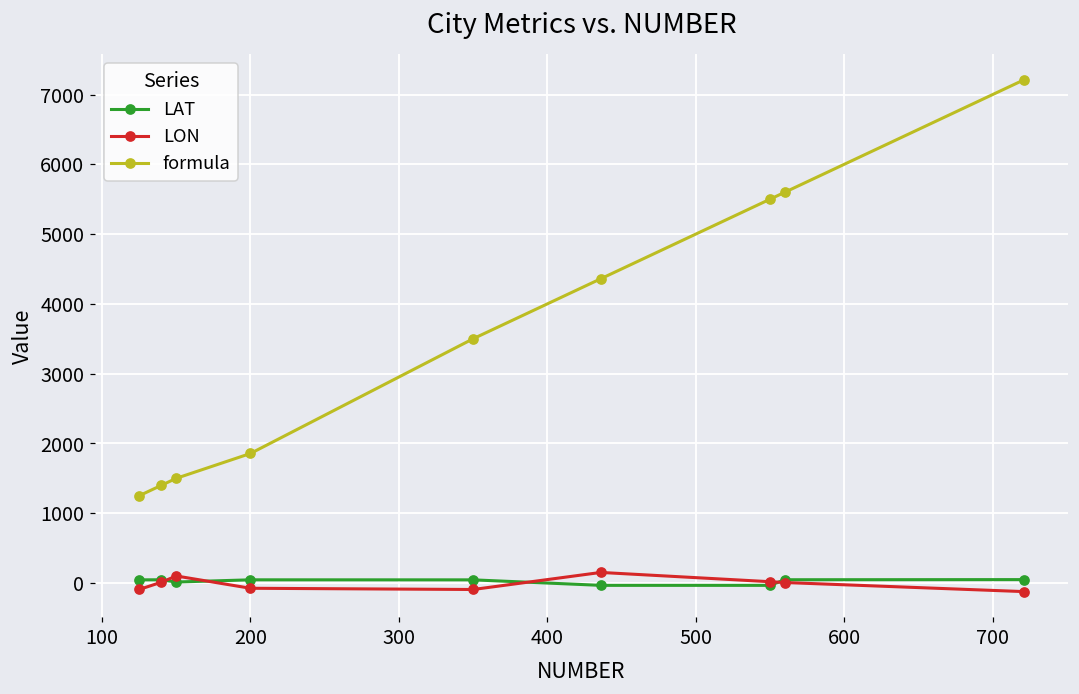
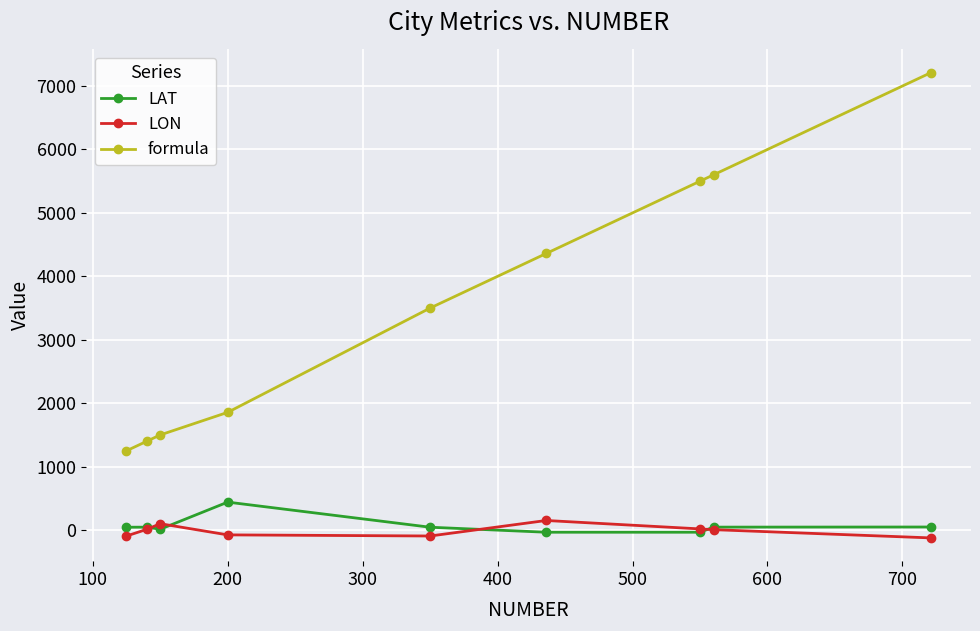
  {
    "LAT": {
-     "200": 0
+     "200": 400
    },
    "LON": {
      "200": -100
    },
    "formula": {
      "200": 1900
    }
  }
